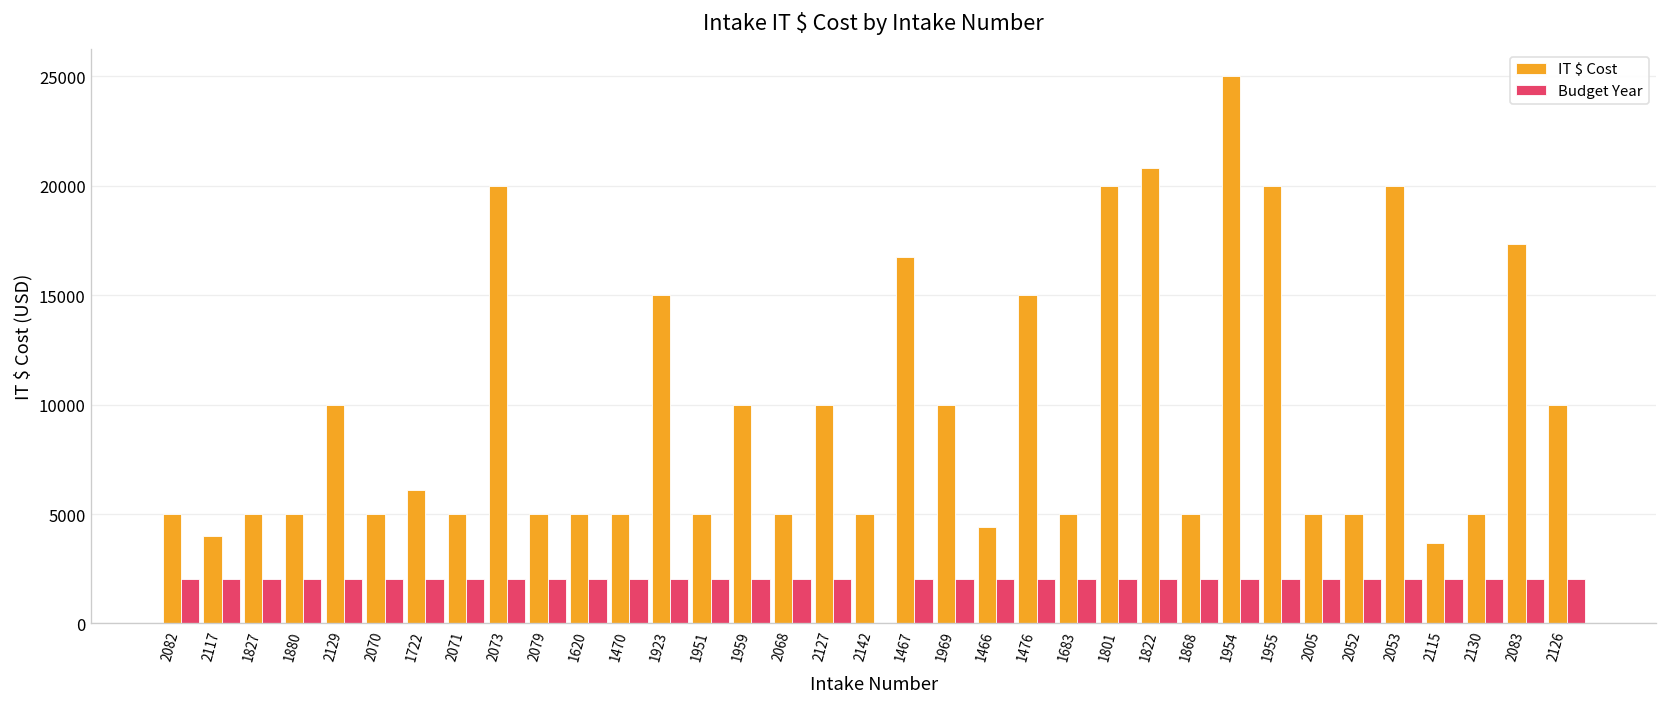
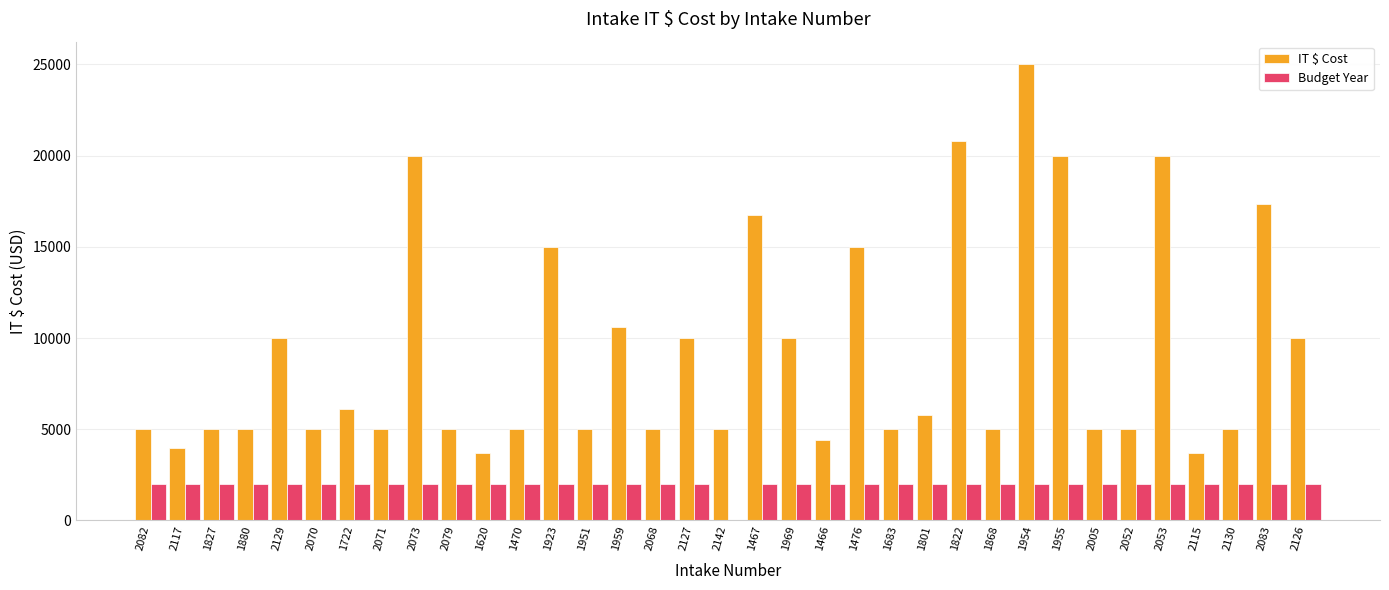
  {
    "IT $ Cost": {
      "2082": 5000,
      "2117": 4000,
      "1827": 5000,
      "1880": 5000,
      "2129": 10000,
      "2070": 5000,
      "1722": 6100,
      "2071": 5000,
      "2073": 20000,
      "2079": 5000,
-     "1620": 5000,
+     "1620": 3700,
      "1470": 5000,
      "1923": 15000,
      "1951": 5000,
-     "1959": 10000,
+     "1959": 10600,
      "2068": 5000,
      "2127": 10000,
      "2142": 5000,
      "1467": 16700,
      "1969": 10000,
      "1466": 4400,
      "1476": 15000,
      "1683": 5000,
-     "1801": 20000,
+     "1801": 5800,
      "1822": 20800,
      "1868": 5000,
      "1954": 25000,
      "1955": 20000,
      "2005": 5000,
      "2052": 5000,
      "2053": 20000,
      "2115": 3700,
      "2130": 5000,
      "2083": 17300,
      "2126": 10000
    },
    "Budget Year": {
      "2082": 2000,
      "2117": 2000,
      "1827": 2000,
      "1880": 2000,
      "2129": 2000,
      "2070": 2000,
      "1722": 2000,
      "2071": 2000,
      "2073": 2000,
      "2079": 2000,
      "1620": 2000,
      "1470": 2000,
      "1923": 2000,
      "1951": 2000,
      "1959": 2000,
      "2068": 2000,
      "2127": 2000,
      "2142": 0,
      "1467": 2000,
      "1969": 2000,
      "1466": 2000,
      "1476": 2000,
      "1683": 2000,
      "1801": 2000,
      "1822": 2000,
      "1868": 2000,
      "1954": 2000,
      "1955": 2000,
      "2005": 2000,
      "2052": 2000,
      "2053": 2000,
      "2115": 2000,
      "2130": 2000,
      "2083": 2000,
      "2126": 2000
    }
  }
